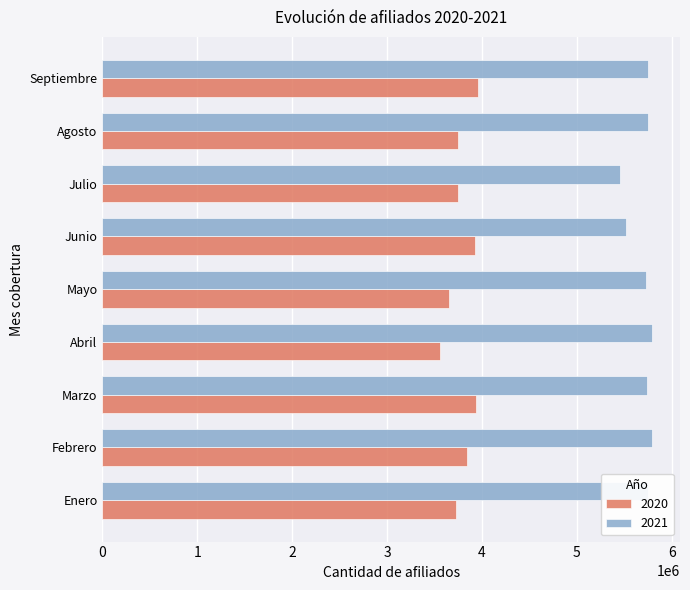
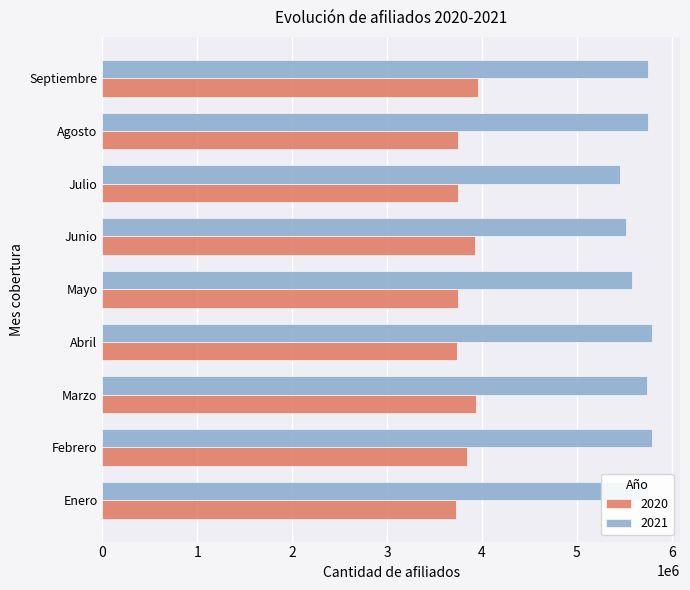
  {
    "2020": {
      "Septiembre": 4000000,
      "Agosto": 3700000,
      "Julio": 3700000,
      "Junio": 3900000,
-     "Mayo": 3650000,
-     "Abril": 3600000,
+     "Mayo": 3740000,
+     "Abril": 3700000,
      "Marzo": 3900000,
      "Febrero": 3800000,
      "Enero": 3700000
    },
    "2021": {
      "Septiembre": 5700000,
      "Agosto": 5700000,
      "Julio": 5500000,
      "Junio": 5500000,
-     "Mayo": 5700000,
+     "Mayo": 5600000,
      "Abril": 5800000,
      "Marzo": 5700000,
      "Febrero": 5800000
    }
  }
